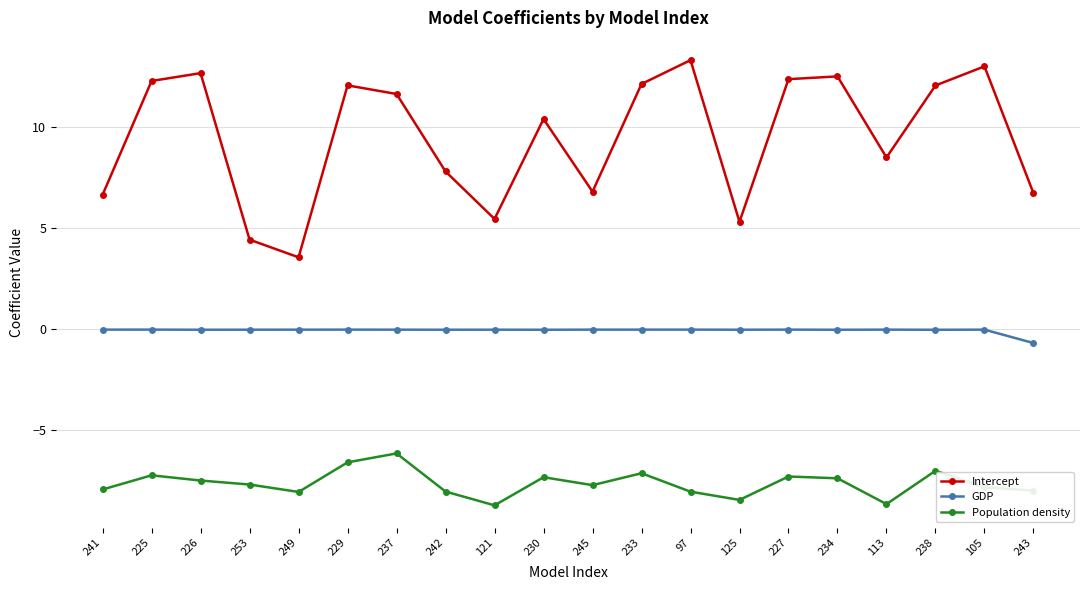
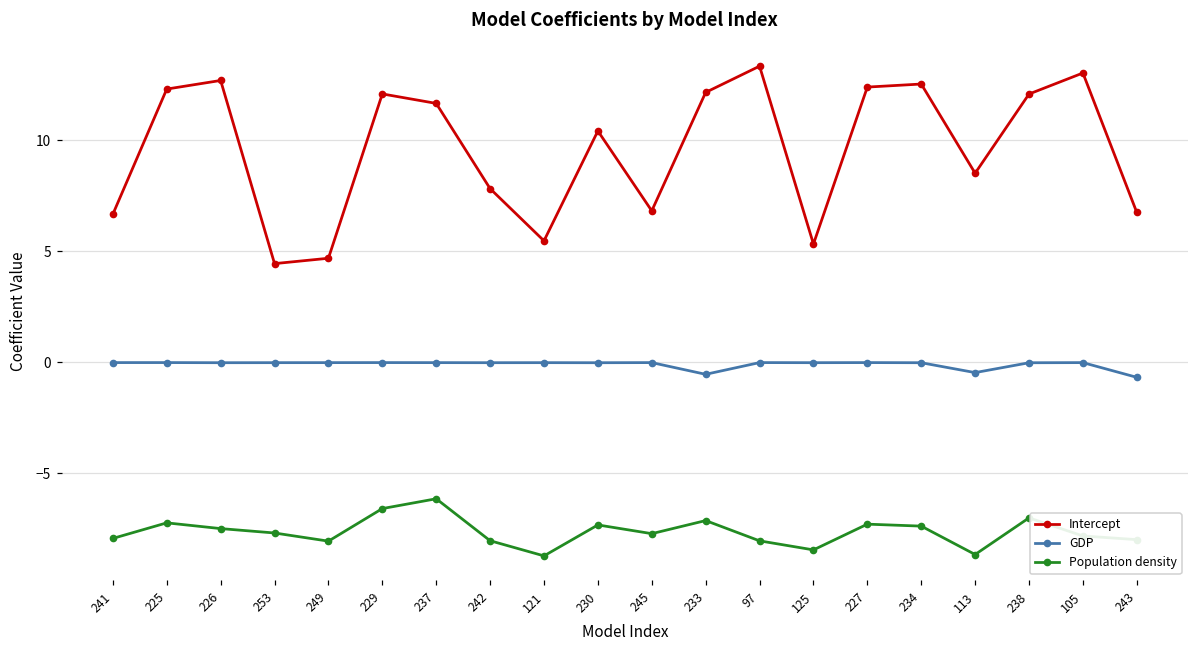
  {
    "Intercept": {
      "241": 6.7,
      "225": 12.3,
      "226": 12.7,
      "253": 4.4,
-     "249": 3.6,
+     "249": 4.7,
      "229": 12.1,
      "237": 11.6,
      "242": 7.8,
      "121": 5.5,
      "230": 10.4,
      "245": 6.8,
      "233": 12.1,
      "97": 13.3,
      "125": 5.3,
      "227": 12.4,
      "234": 12.5,
      "113": 8.5,
      "238": 12.1,
      "105": 13.0,
      "243": 6.7
    },
    "GDP": {
      "241": 0.0,
      "225": 0.0,
      "226": 0.0,
      "253": 0.0,
      "249": 0.0,
      "229": 0.0,
      "237": 0.0,
      "242": 0.0,
      "121": 0.0,
      "230": 0.0,
      "245": 0.0,
-     "233": 0.0,
+     "233": -0.6,
      "97": 0.0,
      "125": 0.0,
      "227": 0.0,
      "234": 0.0,
-     "113": 0.0,
+     "113": -0.5,
      "238": 0.0,
      "105": 0.0,
      "243": -0.7
    },
    "Population density": {
      "241": -7.9,
      "225": -7.2,
      "226": -7.5,
      "253": -7.7,
      "249": -8.1,
      "229": -6.6,
      "237": -6.2,
      "242": -8.0,
      "121": -8.7,
      "230": -7.3,
      "245": -7.7,
      "233": -7.1,
      "97": -8.1,
      "125": -8.5,
      "227": -7.3,
      "234": -7.4,
      "113": -8.7,
      "238": -7.0
    }
  }
